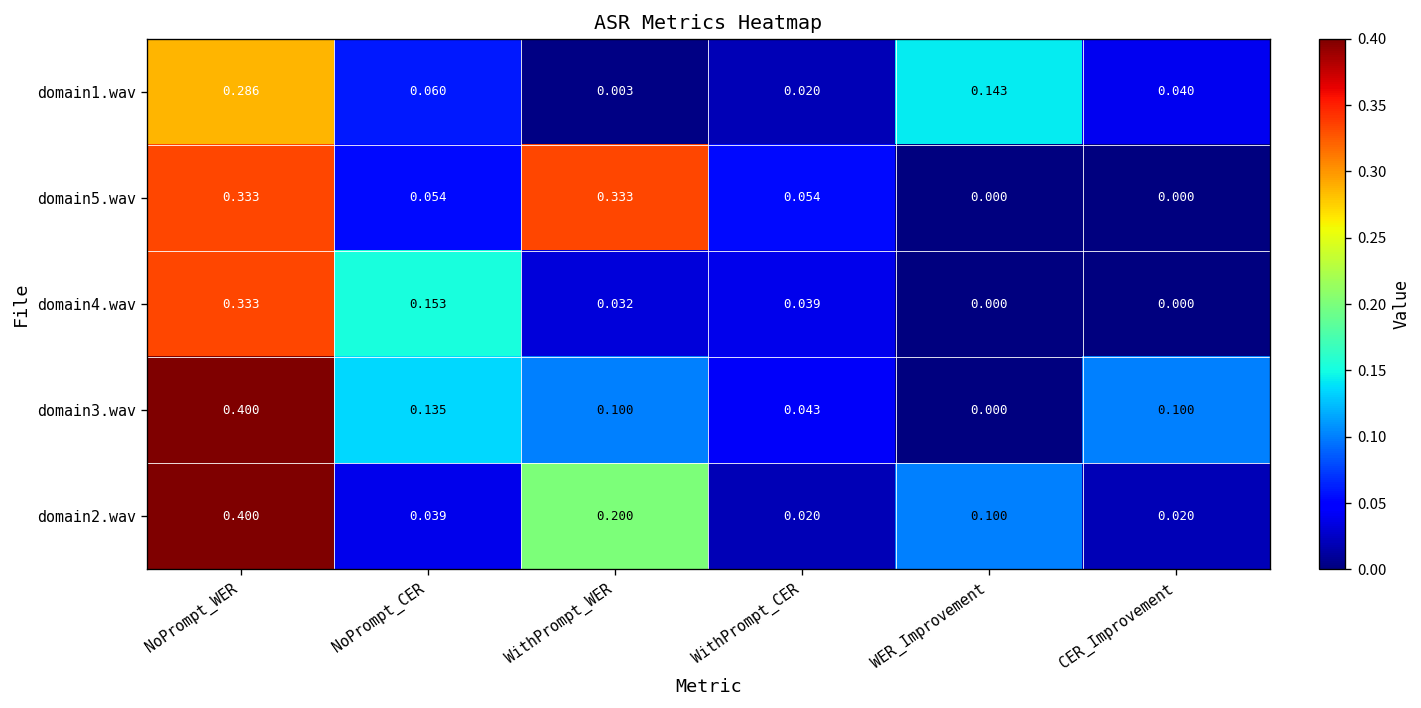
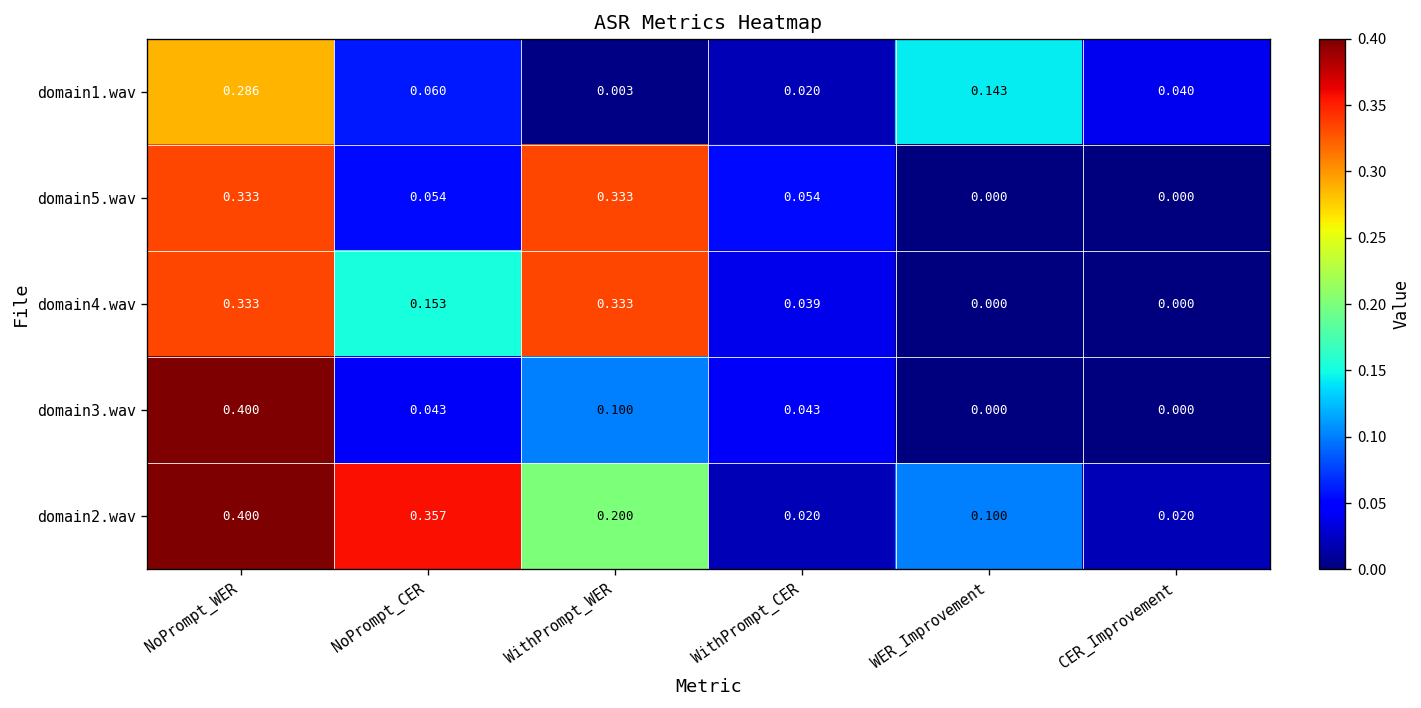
  {
    "domain1.wav": {
      "NoPrompt_WER": 0.286,
      "NoPrompt_CER": 0.060,
      "WithPrompt_WER": 0.003,
      "WithPrompt_CER": 0.020,
      "WER_Improvement": 0.143,
      "CER_Improvement": 0.040
    },
    "domain5.wav": {
      "NoPrompt_WER": 0.333,
      "NoPrompt_CER": 0.054,
      "WithPrompt_WER": 0.333,
      "WithPrompt_CER": 0.054,
      "WER_Improvement": 0.000,
      "CER_Improvement": 0.000
    },
    "domain4.wav": {
      "NoPrompt_WER": 0.333,
      "NoPrompt_CER": 0.153,
-     "WithPrompt_WER": 0.032,
+     "WithPrompt_WER": 0.333,
      "WithPrompt_CER": 0.039,
      "WER_Improvement": 0.000,
      "CER_Improvement": 0.000
    },
    "domain3.wav": {
      "NoPrompt_WER": 0.400,
-     "NoPrompt_CER": 0.135,
+     "NoPrompt_CER": 0.043,
      "WithPrompt_WER": 0.100,
      "WithPrompt_CER": 0.043,
      "WER_Improvement": 0.000,
-     "CER_Improvement": 0.100
+     "CER_Improvement": 0.000
    },
    "domain2.wav": {
      "NoPrompt_WER": 0.400,
-     "NoPrompt_CER": 0.039,
+     "NoPrompt_CER": 0.357,
      "WithPrompt_WER": 0.200,
      "WithPrompt_CER": 0.020,
      "WER_Improvement": 0.100,
      "CER_Improvement": 0.020
    }
  }
